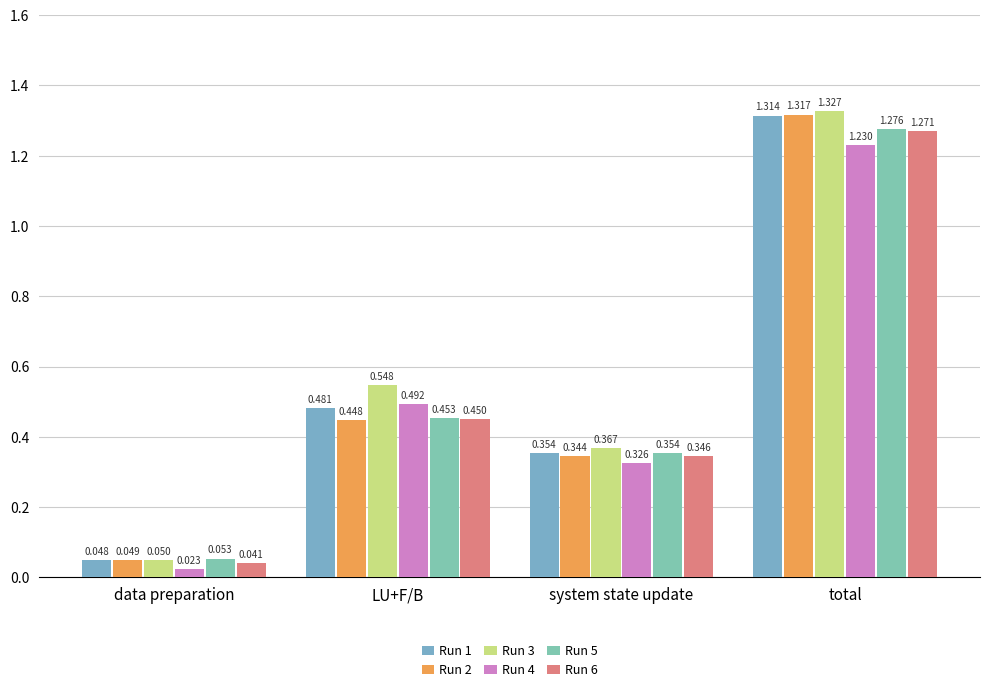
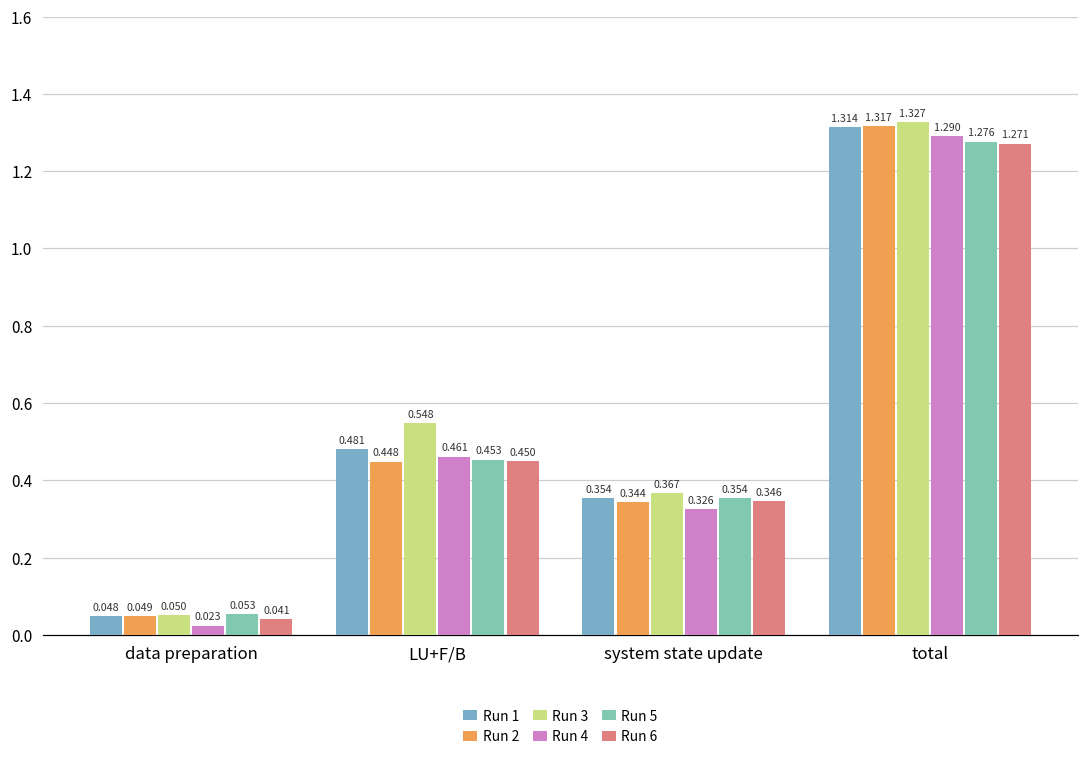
  {
    "Run 3": {
      "data preparation": 0.050,
      "LU+F/B": 0.548,
      "system state update": 0.367,
      "total": 1.327
    },
    "Run 4": {
      "data preparation": 0.023,
-     "LU+F/B": 0.492,
+     "LU+F/B": 0.461,
      "system state update": 0.326,
-     "total": 1.230
+     "total": 1.290
    }
  }
